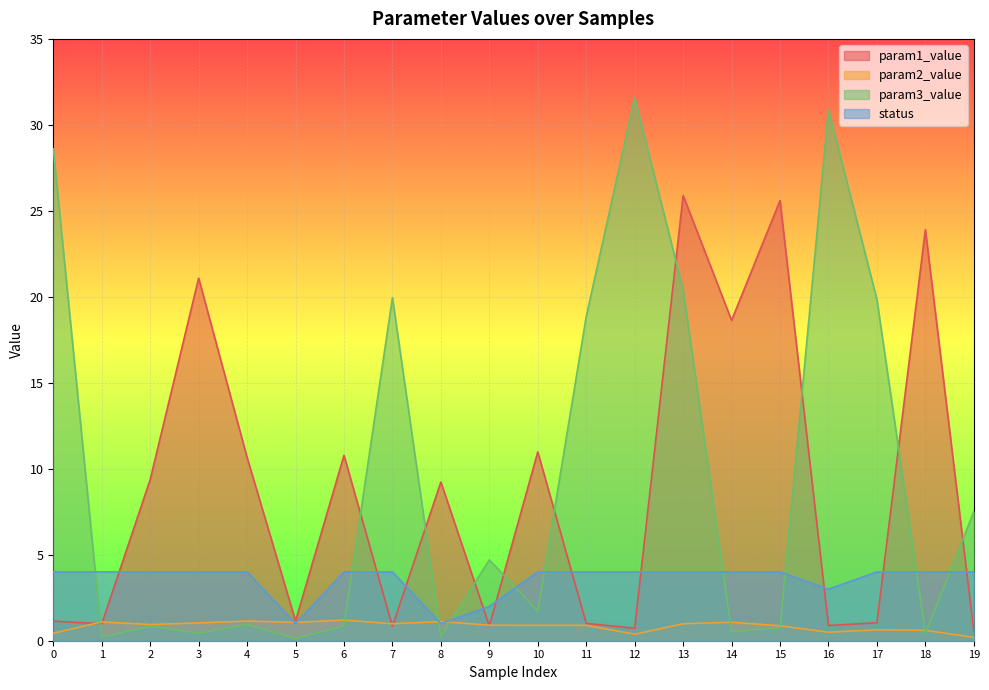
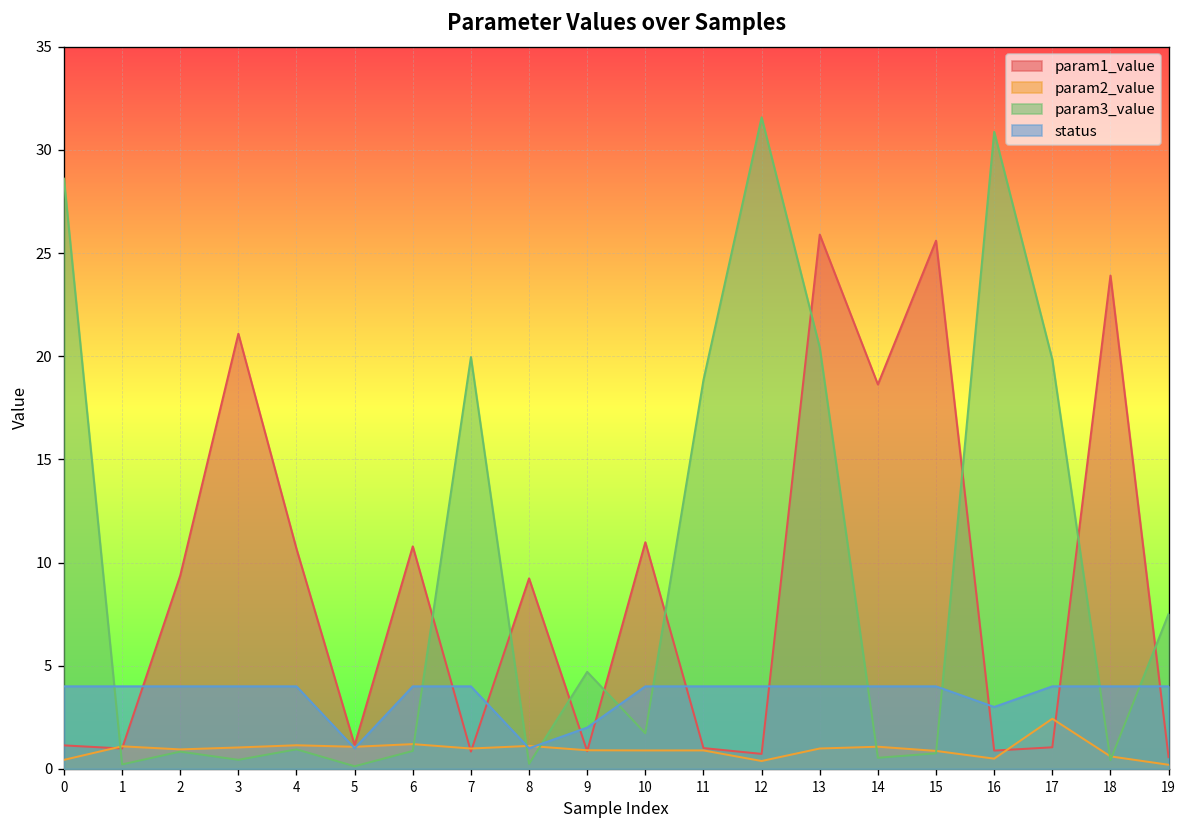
  {
    "param1_value": {
      "0": 1.1,
      "2": 9.4,
      "3": 21.1,
      "4": 10.7,
      "6": 10.8,
      "8": 9.2,
      "10": 11.0,
      "12": 0.7,
      "13": 25.9,
      "14": 18.6,
      "15": 25.6,
      "16": 0.9,
      "17": 1.0,
      "18": 23.9,
      "19": 0.6
    },
    "param2_value": {
      "0": 0.4,
      "3": 1.0,
      "4": 1.1,
      "6": 1.2,
      "10": 0.9,
      "12": 0.4,
      "13": 1.0,
      "14": 1.1,
      "16": 0.5,
-     "17": 0.6,
+     "17": 2.4,
      "18": 0.6,
      "19": 0.2
    },
    "param3_value": {
      "0": 28.6,
      "1": 0.2,
      "3": 0.4,
      "4": 0.9,
      "5": 0.1,
      "6": 0.9,
      "7": 20.0,
      "8": 0.2,
      "9": 4.7,
      "10": 1.7,
      "11": 18.9,
      "12": 31.6,
      "13": 20.4,
      "14": 0.5,
      "16": 30.9,
      "17": 19.8,
      "18": 0.4,
      "19": 7.5
    },
    "status": {
      "0": 4.0,
      "1": 4.0,
      "2": 4.0,
      "3": 4.0,
      "4": 4.0,
      "6": 4.0,
      "7": 4.0,
      "9": 2.0,
      "10": 4.0,
      "11": 4.0,
      "12": 4.0,
      "13": 4.0,
      "14": 4.0,
      "15": 4.0,
      "16": 3.0,
      "17": 4.0,
      "18": 4.0,
      "19": 4.0
    }
  }
